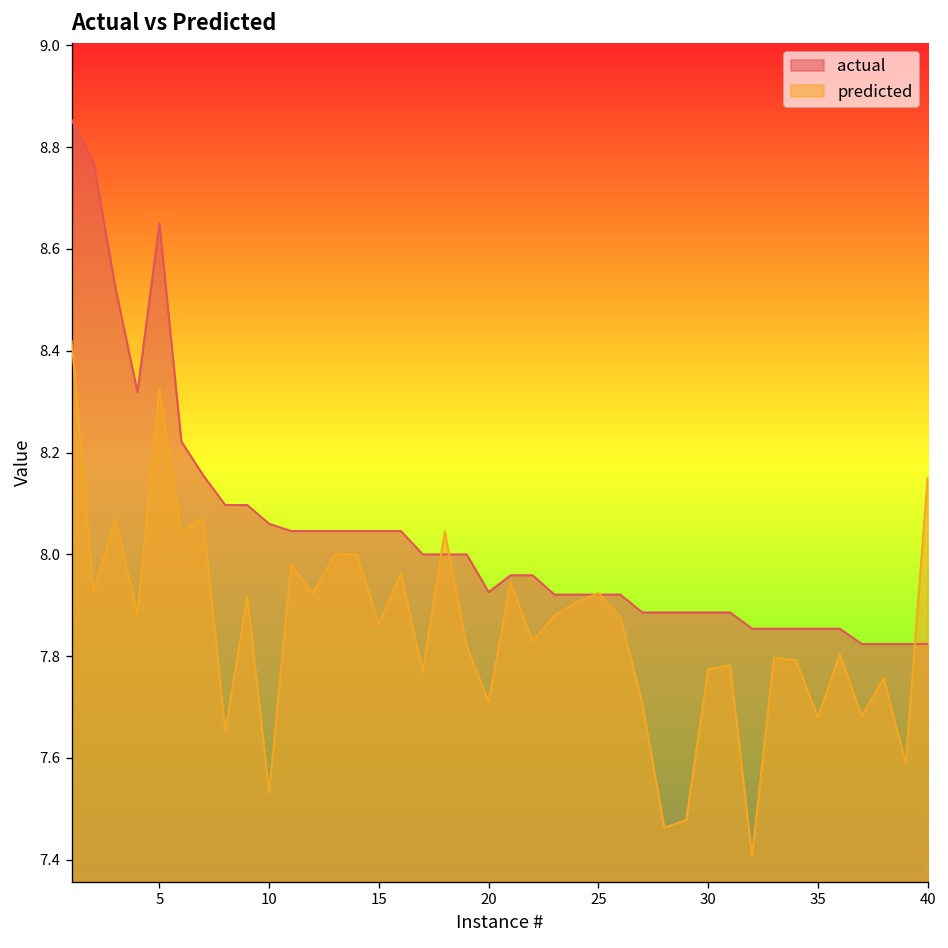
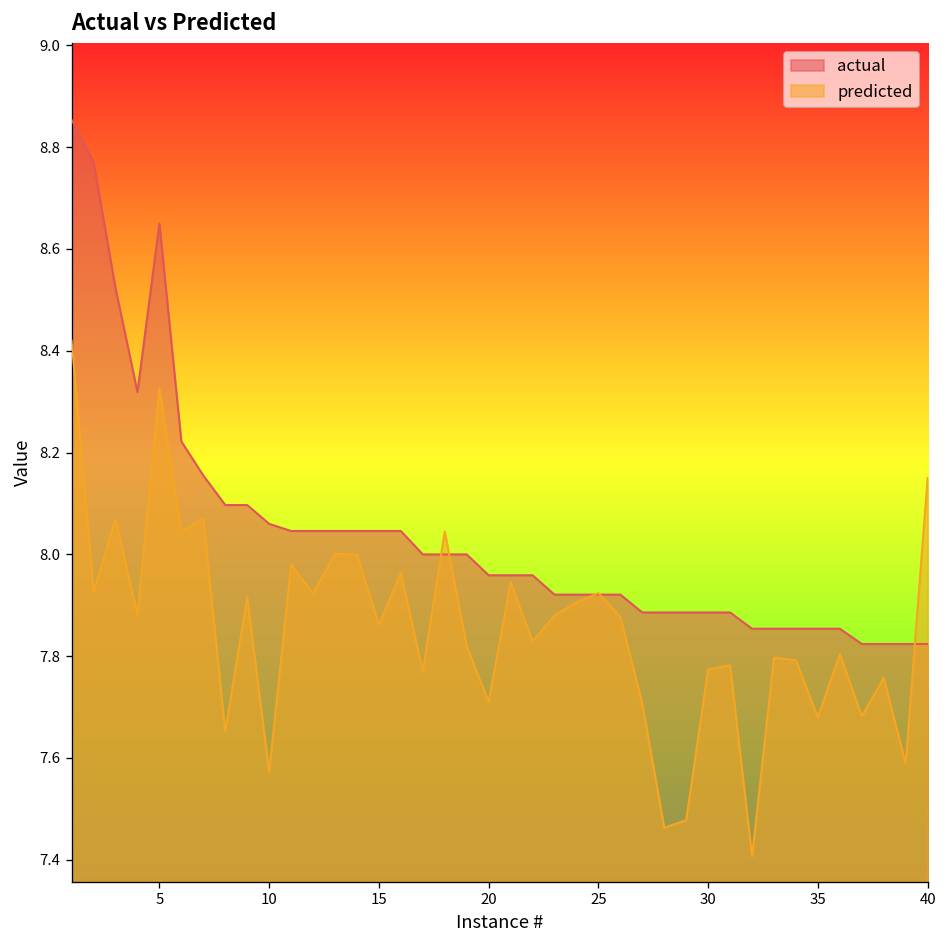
  {
    "actual": {
      "5": 8.65,
      "10": 8.06,
      "15": 8.05,
-     "20": 7.93,
+     "20": 7.96,
      "30": 7.89,
      "35": 7.85,
      "40": 7.82
    },
    "predicted": {
      "5": 8.33,
-     "10": 7.53,
+     "10": 7.57,
      "15": 7.86,
      "20": 7.71,
      "30": 7.77,
      "35": 7.68,
      "40": 8.15
    }
  }
